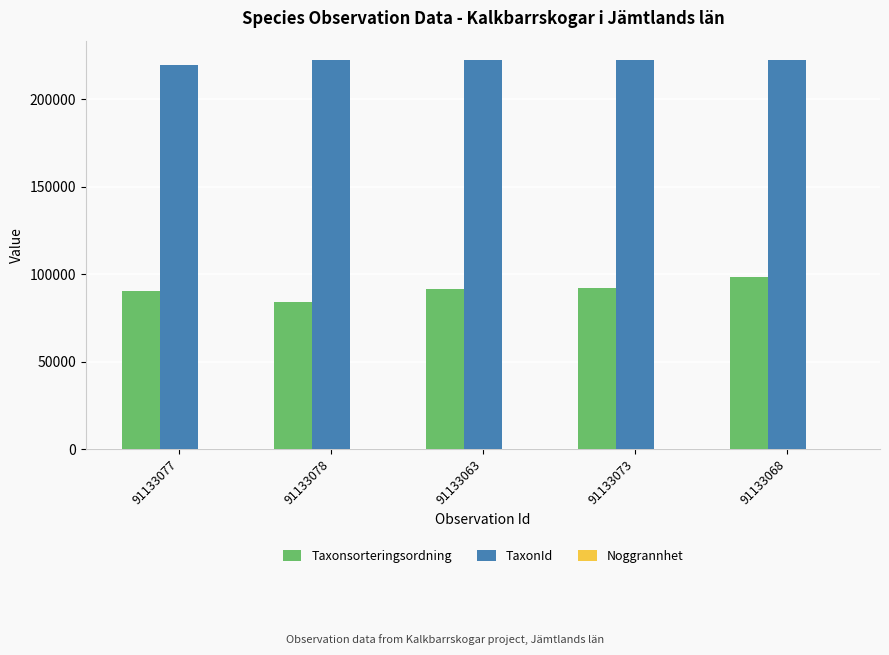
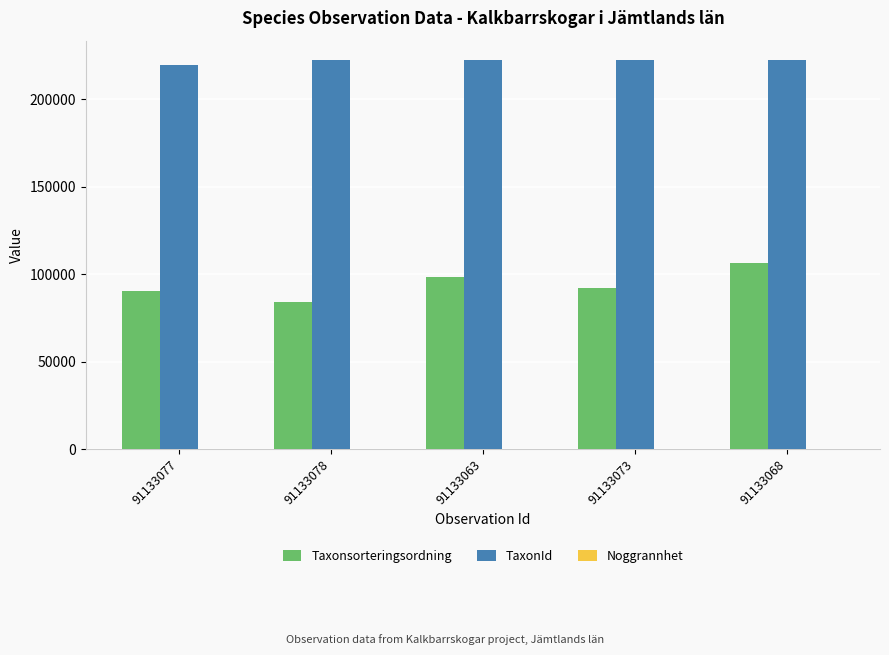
  {
    "Taxonsorteringsordning": {
      "91133077": 90000,
      "91133078": 84000,
-     "91133063": 91000,
+     "91133063": 99000,
      "91133073": 92000,
-     "91133068": 99000
+     "91133068": 106000
    },
    "TaxonId": {
      "91133077": 220000,
      "91133078": 222000,
      "91133063": 222000,
      "91133073": 222000,
      "91133068": 222000
    }
  }
